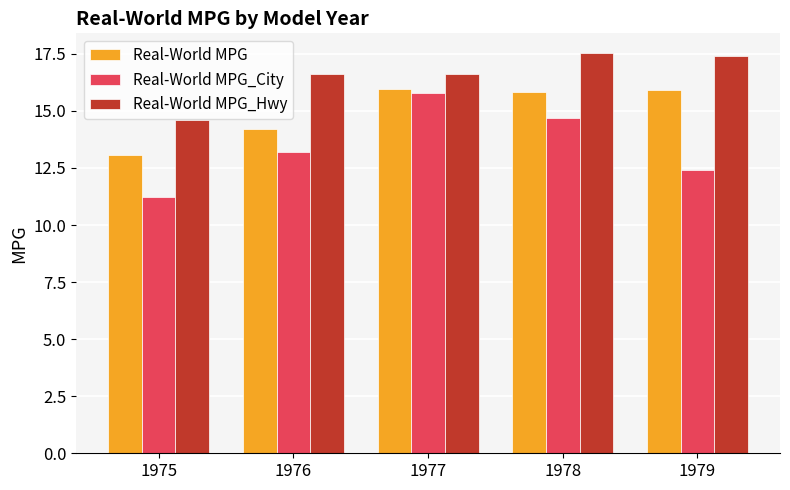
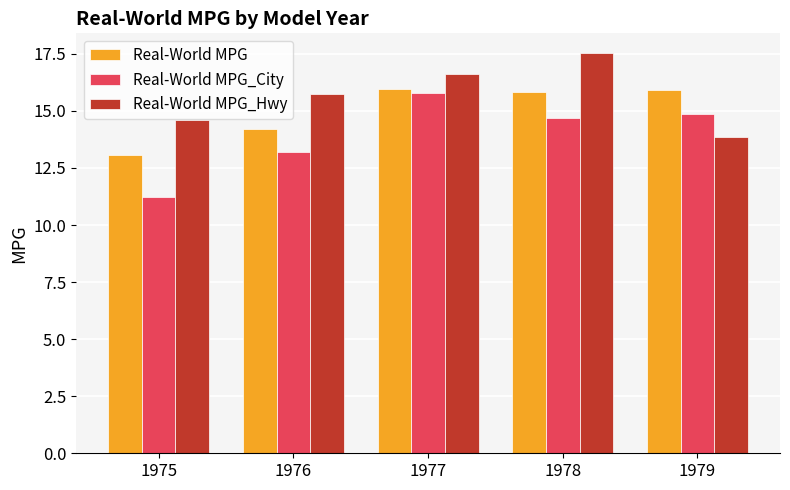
  {
    "Real-World MPG": {
      "1975": 13.1,
      "1976": 14.2,
      "1977": 16.0,
      "1978": 15.8,
      "1979": 15.9
    },
    "Real-World MPG_City": {
      "1975": 11.2,
      "1976": 13.2,
      "1977": 15.8,
      "1978": 14.7,
-     "1979": 12.4
+     "1979": 14.9
    },
    "Real-World MPG_Hwy": {
      "1975": 14.6,
-     "1976": 16.6,
+     "1976": 15.7,
      "1977": 16.6,
      "1978": 17.5,
-     "1979": 17.4
+     "1979": 13.8
    }
  }
